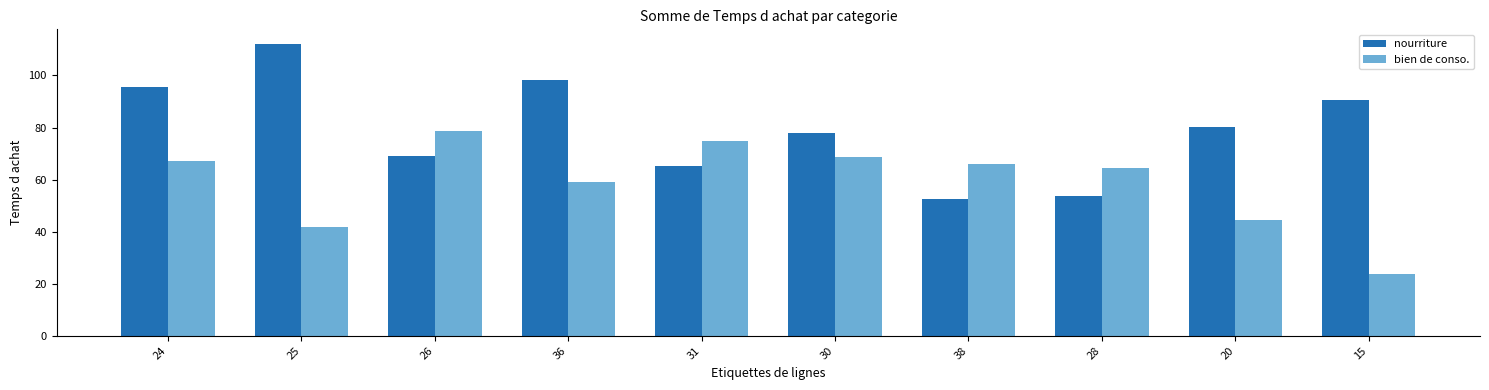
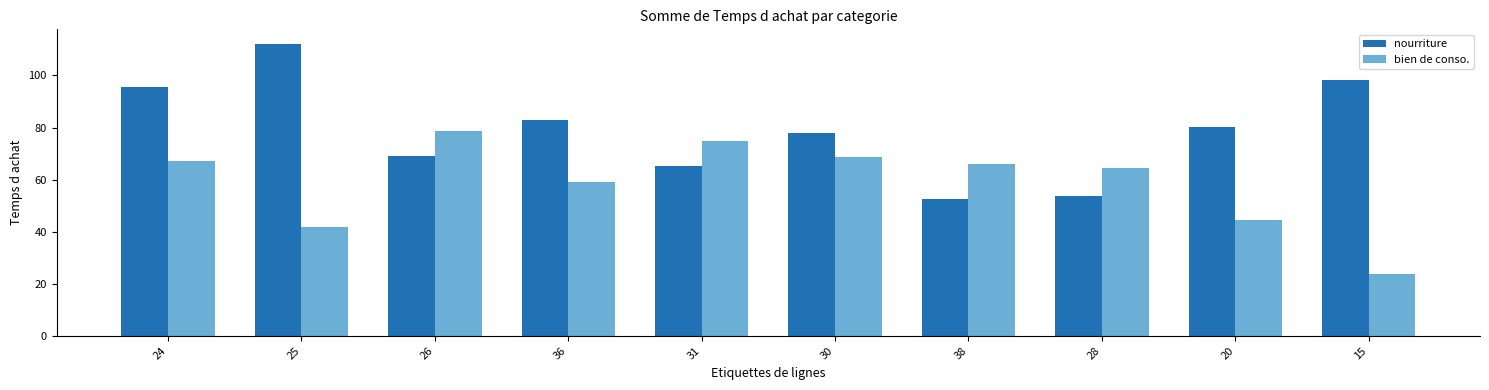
  {
    "nourriture": {
      "24": 96,
      "25": 112,
      "26": 69,
-     "36": 98,
+     "36": 83,
      "31": 65,
      "30": 78,
      "38": 52,
      "28": 54,
      "20": 80,
-     "15": 90
+     "15": 98
    },
    "bien de conso.": {
      "24": 67,
      "25": 42,
      "26": 79,
      "36": 59,
      "31": 75,
      "30": 69,
      "38": 66,
      "28": 65,
      "20": 44,
      "15": 24
    }
  }
